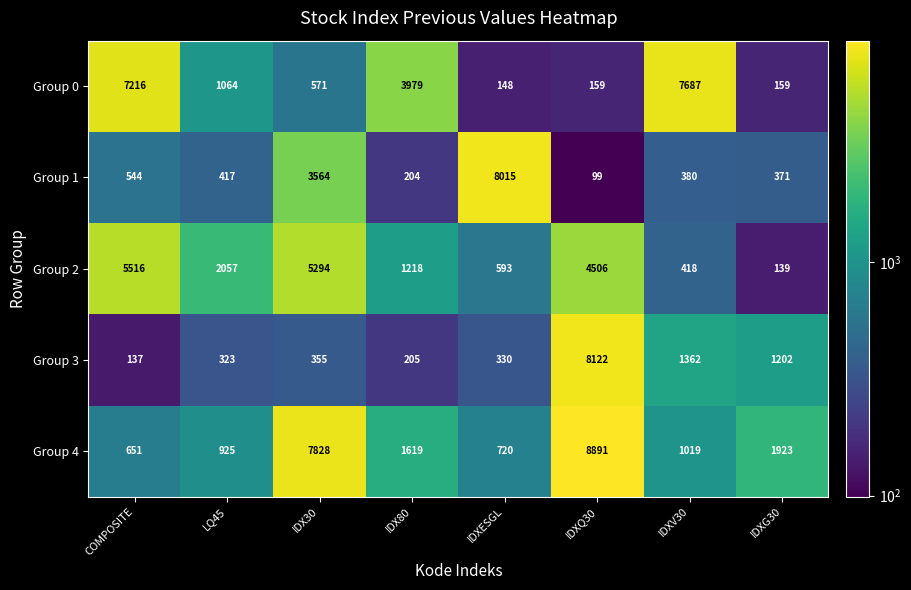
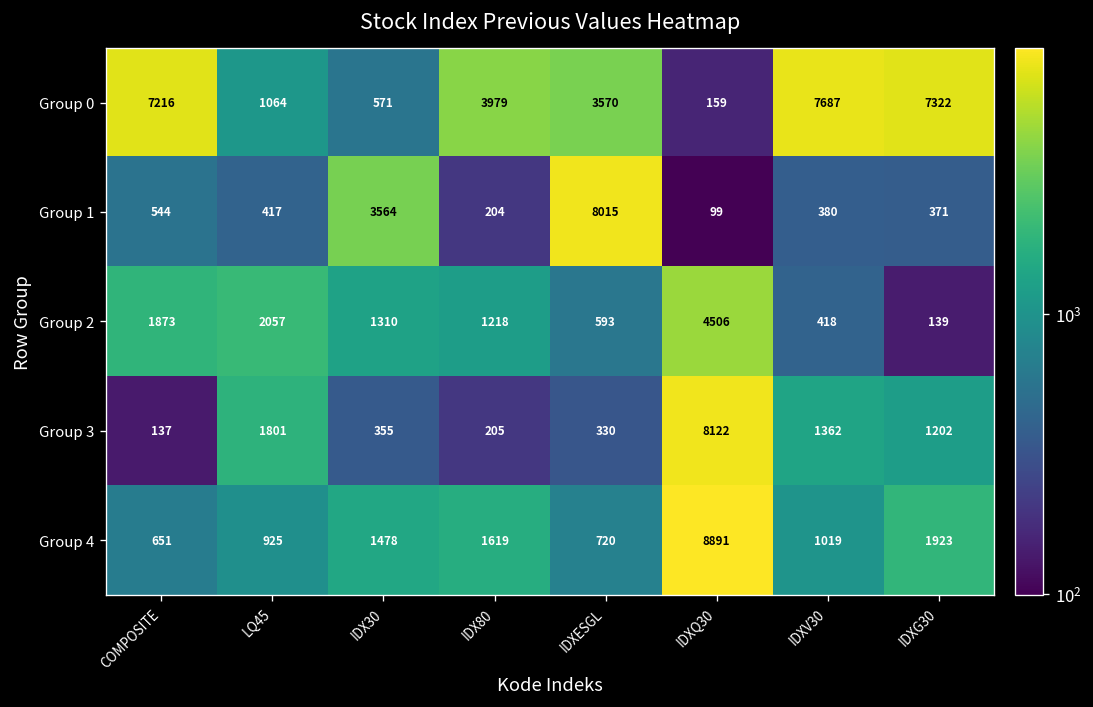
  {
    "Group 0": {
      "COMPOSITE": 7216,
      "LQ45": 1064,
      "IDX30": 571,
      "IDX80": 3979,
-     "IDXESGL": 148,
+     "IDXESGL": 3570,
      "IDXQ30": 159,
      "IDXV30": 7687,
-     "IDXG30": 159
+     "IDXG30": 7322
    },
    "Group 1": {
      "COMPOSITE": 544,
      "LQ45": 417,
      "IDX30": 3564,
      "IDX80": 204,
      "IDXESGL": 8015,
      "IDXQ30": 99,
      "IDXV30": 380,
      "IDXG30": 371
    },
    "Group 2": {
-     "COMPOSITE": 5516,
+     "COMPOSITE": 1873,
      "LQ45": 2057,
-     "IDX30": 5294,
+     "IDX30": 1310,
      "IDX80": 1218,
      "IDXESGL": 593,
      "IDXQ30": 4506,
      "IDXV30": 418,
      "IDXG30": 139
    },
    "Group 3": {
      "COMPOSITE": 137,
-     "LQ45": 323,
+     "LQ45": 1801,
      "IDX30": 355,
      "IDX80": 205,
      "IDXESGL": 330,
      "IDXQ30": 8122,
      "IDXV30": 1362,
      "IDXG30": 1202
    },
    "Group 4": {
      "COMPOSITE": 651,
      "LQ45": 925,
-     "IDX30": 7828,
+     "IDX30": 1478,
      "IDX80": 1619,
      "IDXESGL": 720,
      "IDXQ30": 8891,
      "IDXV30": 1019,
      "IDXG30": 1923
    }
  }
